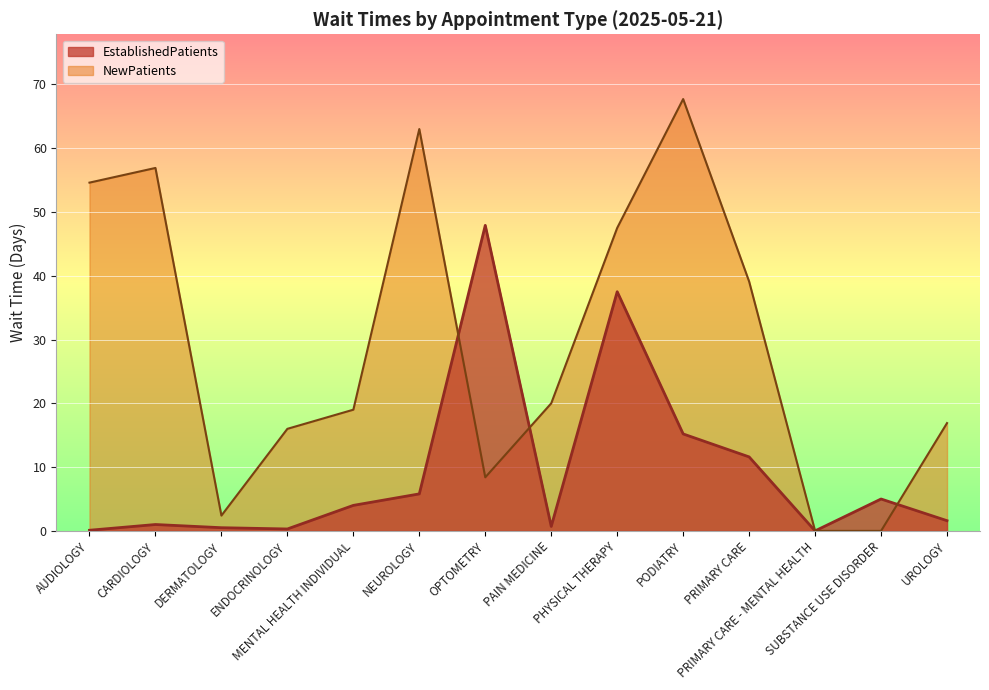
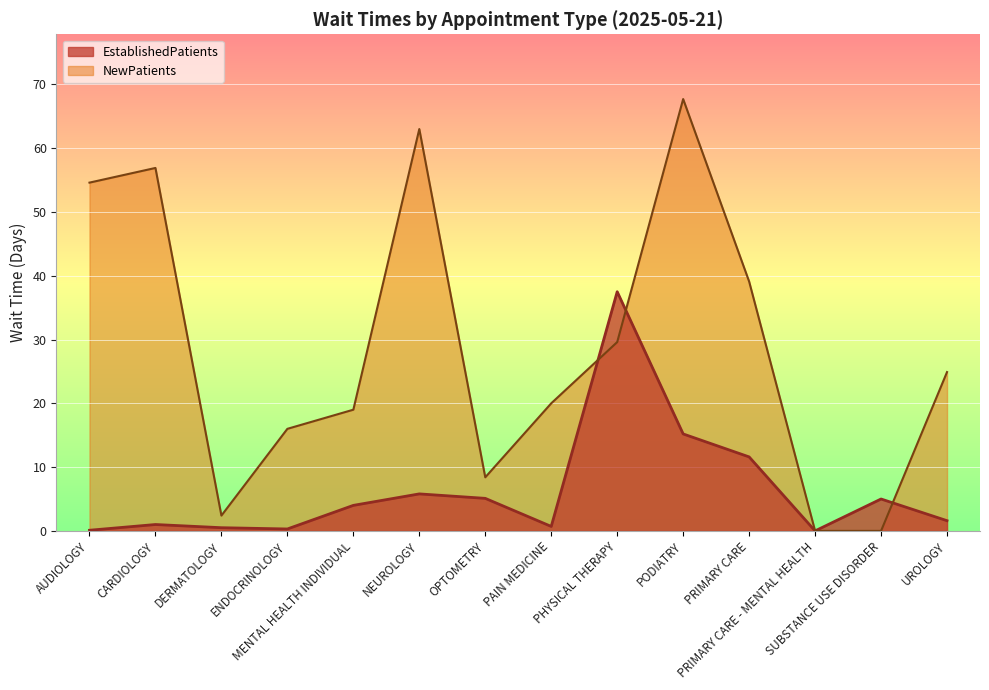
  {
    "EstablishedPatients": {
      "AUDIOLOGY": 0,
      "CARDIOLOGY": 1,
      "DERMATOLOGY": 1,
      "ENDOCRINOLOGY": 0,
      "MENTAL HEALTH INDIVIDUAL": 4,
      "NEUROLOGY": 6,
-     "OPTOMETRY": 48,
+     "OPTOMETRY": 5,
      "PAIN MEDICINE": 1,
      "PHYSICAL THERAPY": 38,
      "PODIATRY": 15,
      "PRIMARY CARE": 12,
      "SUBSTANCE USE DISORDER": 5,
      "UROLOGY": 2
    },
    "NewPatients": {
      "AUDIOLOGY": 55,
      "CARDIOLOGY": 57,
      "DERMATOLOGY": 2,
      "ENDOCRINOLOGY": 16,
      "MENTAL HEALTH INDIVIDUAL": 19,
      "NEUROLOGY": 63,
      "OPTOMETRY": 8,
      "PAIN MEDICINE": 20,
-     "PHYSICAL THERAPY": 48,
+     "PHYSICAL THERAPY": 30,
      "PODIATRY": 68,
      "PRIMARY CARE": 39,
      "SUBSTANCE USE DISORDER": 0,
-     "UROLOGY": 17
+     "UROLOGY": 25
    }
  }
